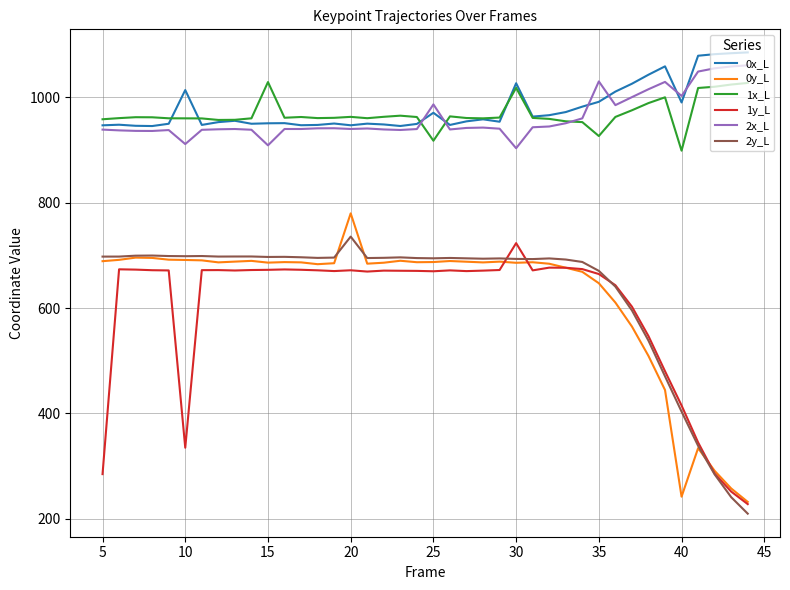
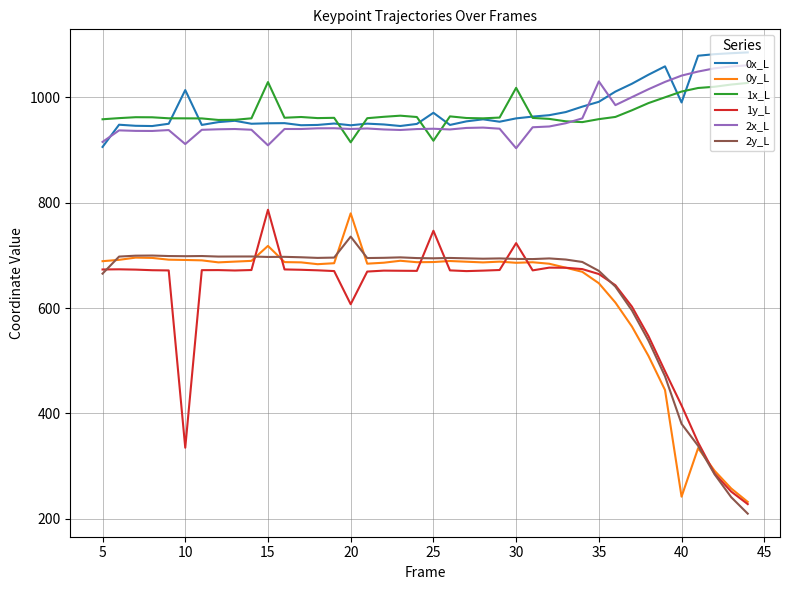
  {
    "0x_L": {
-     "5": 950,
+     "5": 910,
      "10": 1010,
      "15": 950,
      "20": 950,
      "25": 970,
-     "30": 1030,
+     "30": 960,
      "35": 990,
      "40": 990
    },
    "0y_L": {
      "5": 690,
      "10": 690,
-     "15": 690,
+     "15": 720,
      "20": 780,
      "25": 690,
      "30": 690,
      "35": 650,
      "40": 240
    },
    "1x_L": {
      "5": 960,
      "10": 960,
      "15": 1030,
-     "20": 960,
+     "20": 910,
      "25": 920,
      "30": 1020,
-     "35": 930,
-     "40": 900
+     "35": 960,
+     "40": 1010
    },
    "1y_L": {
-     "5": 280,
+     "5": 670,
      "10": 330,
-     "15": 670,
-     "20": 670,
-     "25": 670,
+     "15": 790,
+     "20": 610,
+     "25": 750,
      "30": 720,
      "35": 660,
      "40": 420
    },
    "2x_L": {
-     "5": 940,
+     "5": 920,
      "10": 910,
      "15": 910,
      "20": 940,
-     "25": 990,
+     "25": 940,
      "30": 900,
      "35": 1030,
-     "40": 1000
+     "40": 1040
    },
    "2y_L": {
-     "5": 700,
+     "5": 670,
      "10": 700,
      "15": 700,
      "20": 740,
      "25": 690,
      "30": 690,
      "35": 670,
-     "40": 400
+     "40": 380
    }
  }
